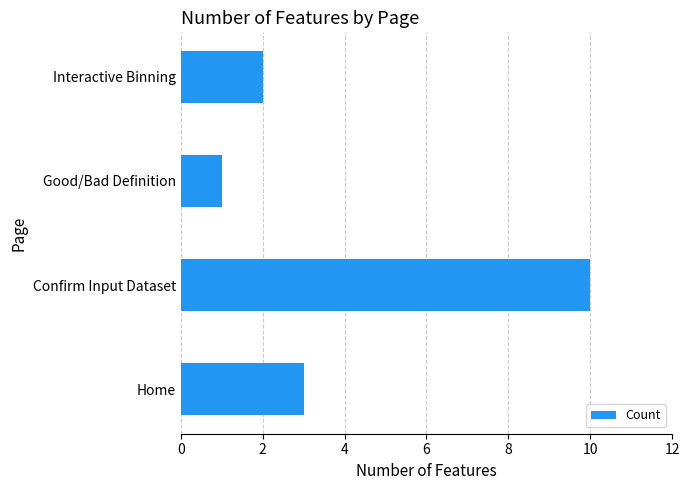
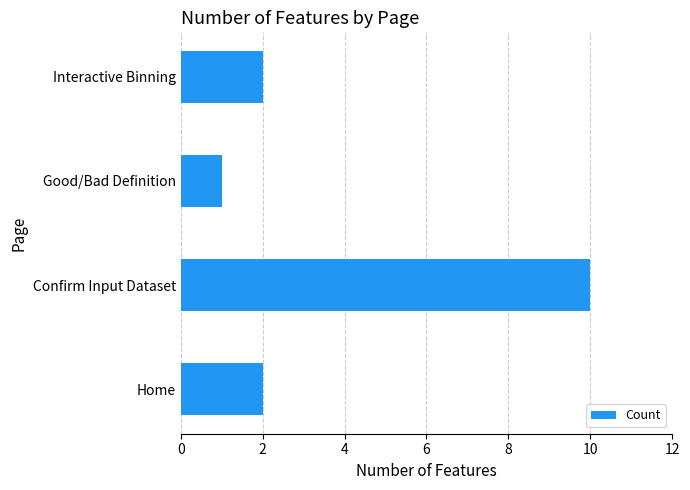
  {
    "Interactive Binning": 2,
    "Good/Bad Definition": 1,
    "Confirm Input Dataset": 10,
-   "Home": 3
+   "Home": 2
  }
